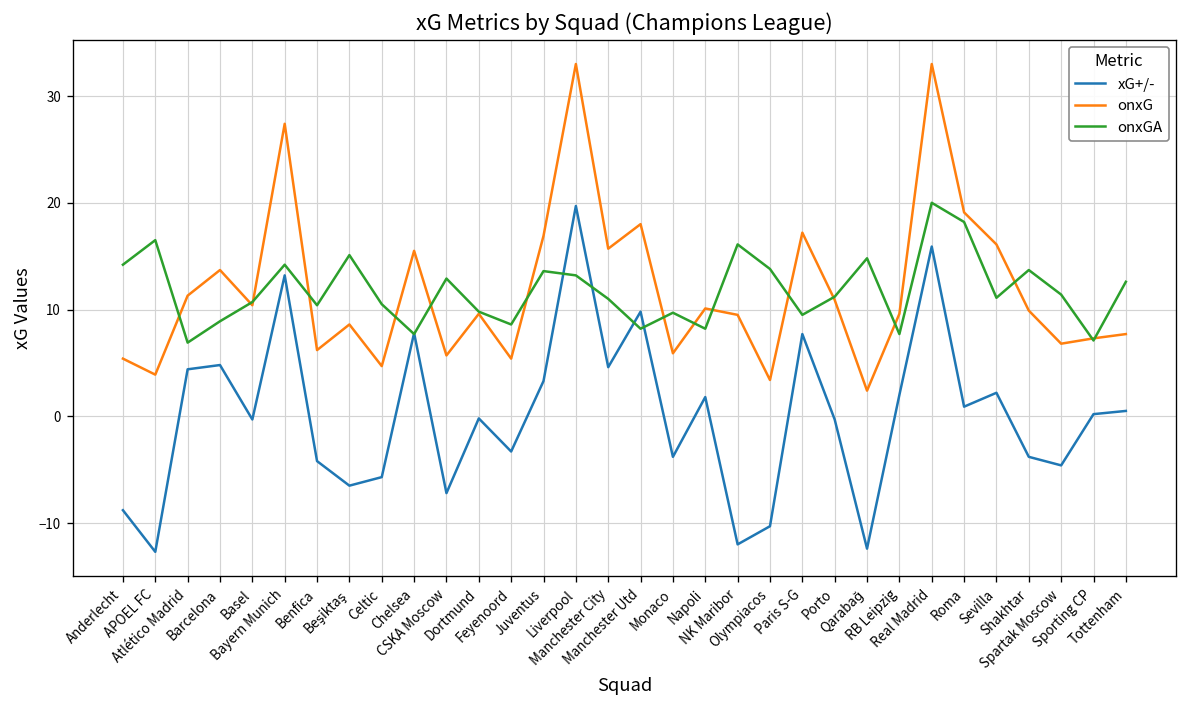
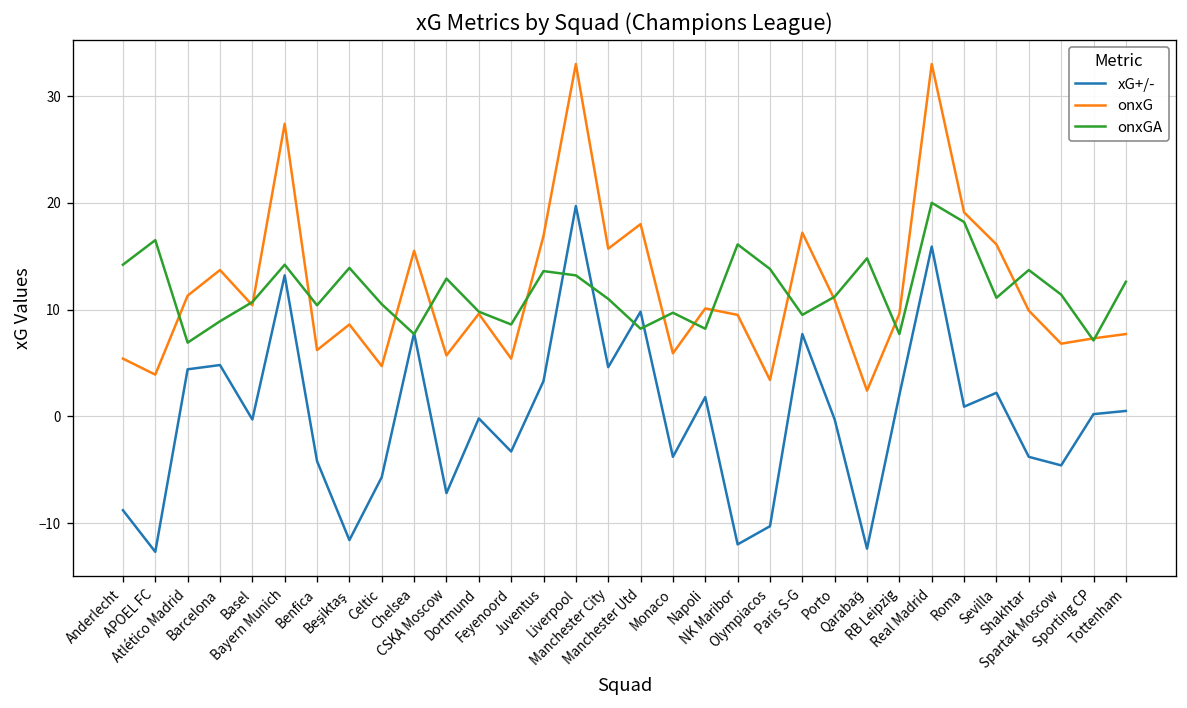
  {
    "xG+/-": {
      "Anderlecht": -9,
      "APOEL FC": -13,
      "Atlético Madrid": 4,
      "Barcelona": 5,
      "Basel": 0,
      "Bayern Munich": 13,
      "Benfica": -4,
-     "Beşiktaş": -7,
+     "Beşiktaş": -12,
      "Celtic": -6,
      "CSKA Moscow": -7,
      "Dortmund": 0,
      "Feyenoord": -3,
      "Juventus": 3,
      "Liverpool": 20,
      "Manchester City": 5,
      "Manchester Utd": 10,
      "Monaco": -4,
      "Napoli": 2,
      "NK Maribor": -12,
      "Olympiacos": -10,
      "Paris S-G": 8,
      "Porto": 0,
      "Qarabağ": -12,
      "RB Leipzig": 2,
      "Real Madrid": 16,
      "Roma": 1,
      "Sevilla": 2,
      "Shakhtar": -4,
      "Spartak Moscow": -5,
      "Sporting CP": 0,
      "Tottenham": 1
    },
    "onxG": {
      "Anderlecht": 5,
      "APOEL FC": 4,
      "Atlético Madrid": 11,
      "Barcelona": 14,
      "Basel": 10,
      "Bayern Munich": 27,
      "Benfica": 6,
      "Beşiktaş": 9,
      "Celtic": 5,
      "Chelsea": 16,
      "CSKA Moscow": 6,
      "Feyenoord": 5,
      "Juventus": 17,
      "Liverpool": 33,
      "Manchester City": 16,
      "Manchester Utd": 18,
      "Monaco": 6,
      "Napoli": 10,
      "NK Maribor": 10,
      "Olympiacos": 3,
      "Paris S-G": 17,
      "Porto": 11,
      "Qarabağ": 2,
      "RB Leipzig": 10,
      "Real Madrid": 33,
      "Roma": 19,
      "Sevilla": 16,
      "Shakhtar": 10,
      "Spartak Moscow": 7,
      "Tottenham": 8
    },
    "onxGA": {
      "Anderlecht": 14,
      "APOEL FC": 17,
      "Atlético Madrid": 7,
      "Barcelona": 9,
      "Basel": 11,
      "Bayern Munich": 14,
      "Benfica": 10,
-     "Beşiktaş": 15,
+     "Beşiktaş": 14,
      "Celtic": 11,
      "CSKA Moscow": 13,
      "Feyenoord": 9,
      "Juventus": 14,
      "Liverpool": 13,
      "Manchester City": 11,
      "Manchester Utd": 8,
      "Monaco": 10,
      "Napoli": 8,
      "NK Maribor": 16,
      "Olympiacos": 14,
      "Paris S-G": 10,
      "Porto": 11,
      "Qarabağ": 15,
      "RB Leipzig": 8,
      "Real Madrid": 20,
      "Roma": 18,
      "Sevilla": 11,
      "Shakhtar": 14,
      "Spartak Moscow": 11,
      "Tottenham": 13
    }
  }
